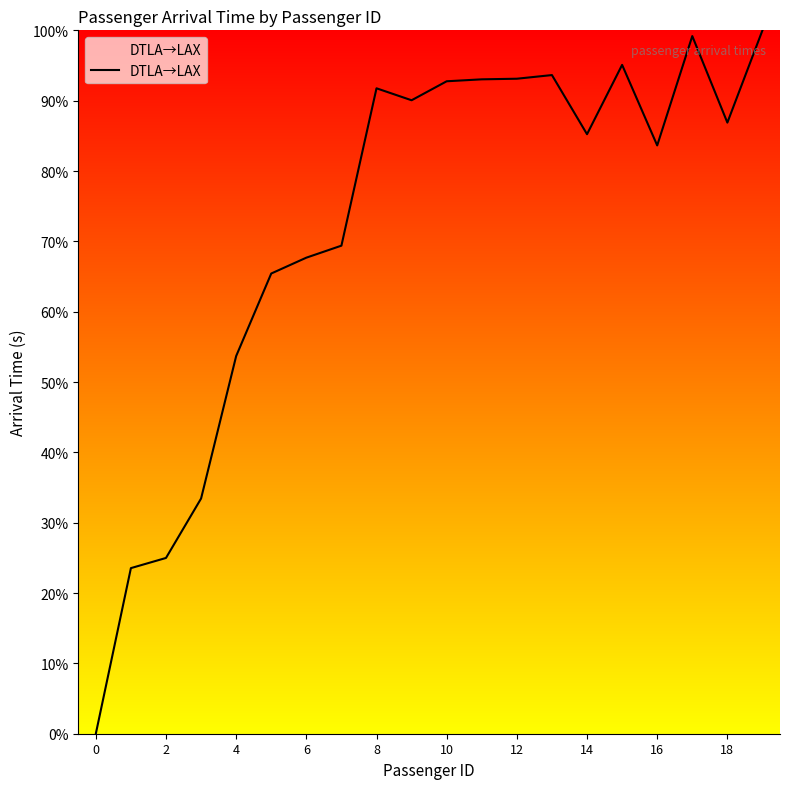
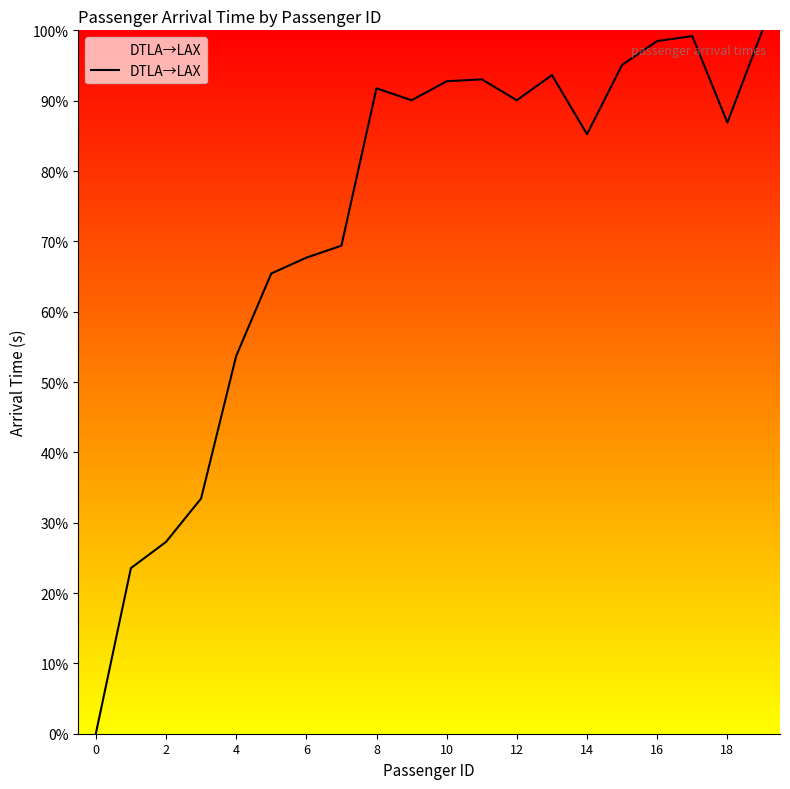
  {
    "0": "0%",
-   "2": "25%",
+   "2": "27%",
    "4": "54%",
    "6": "68%",
    "8": "92%",
    "10": "93%",
-   "12": "93%",
+   "12": "90%",
    "14": "85%",
-   "16": "84%",
+   "16": "98%",
    "18": "87%"
  }
